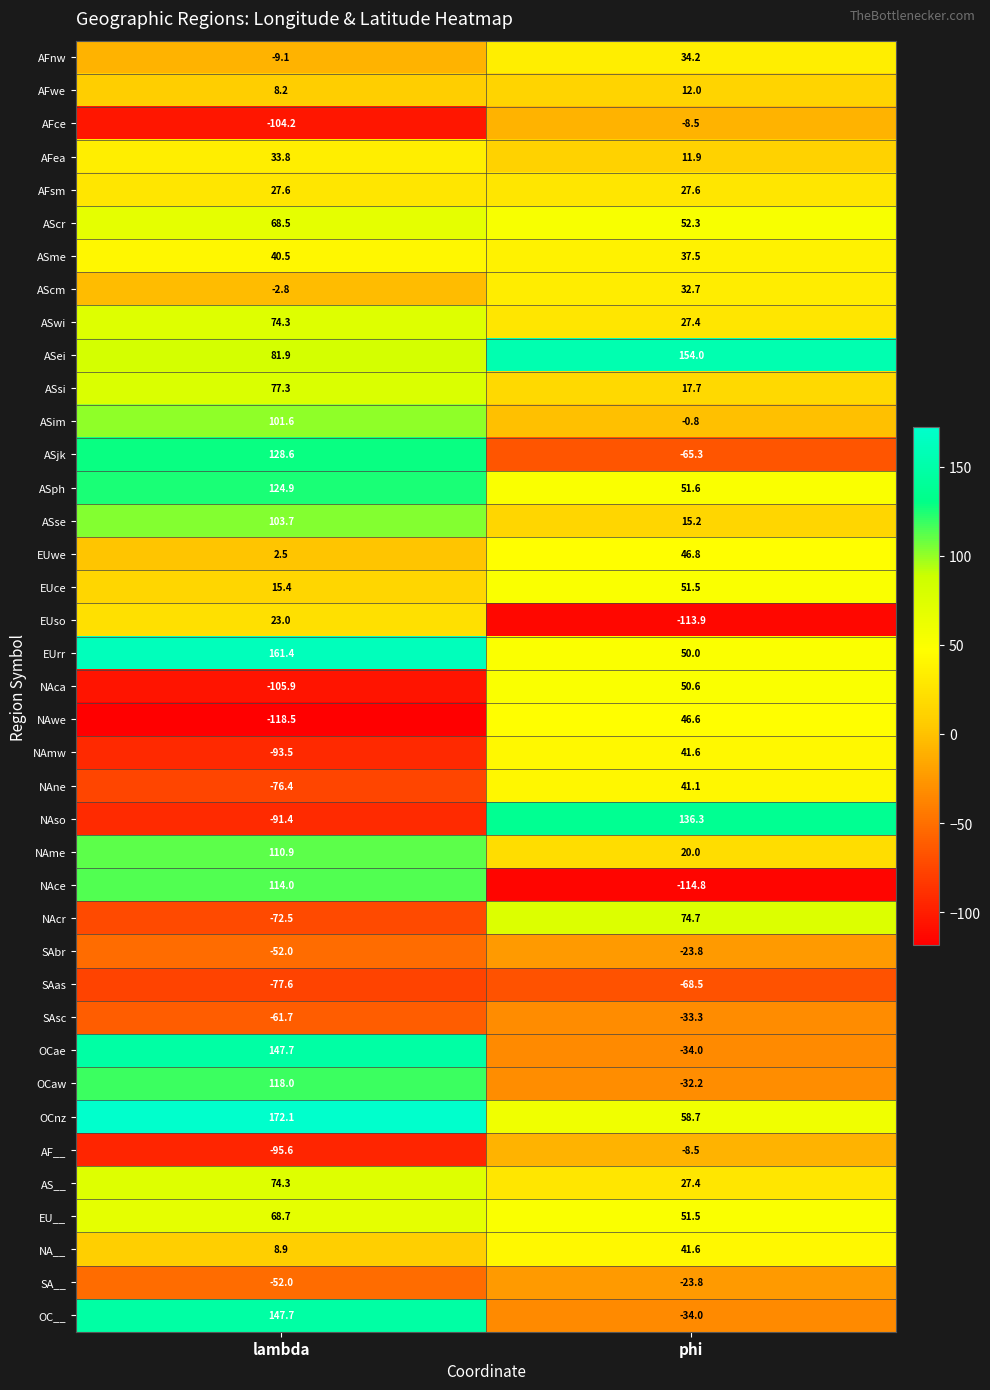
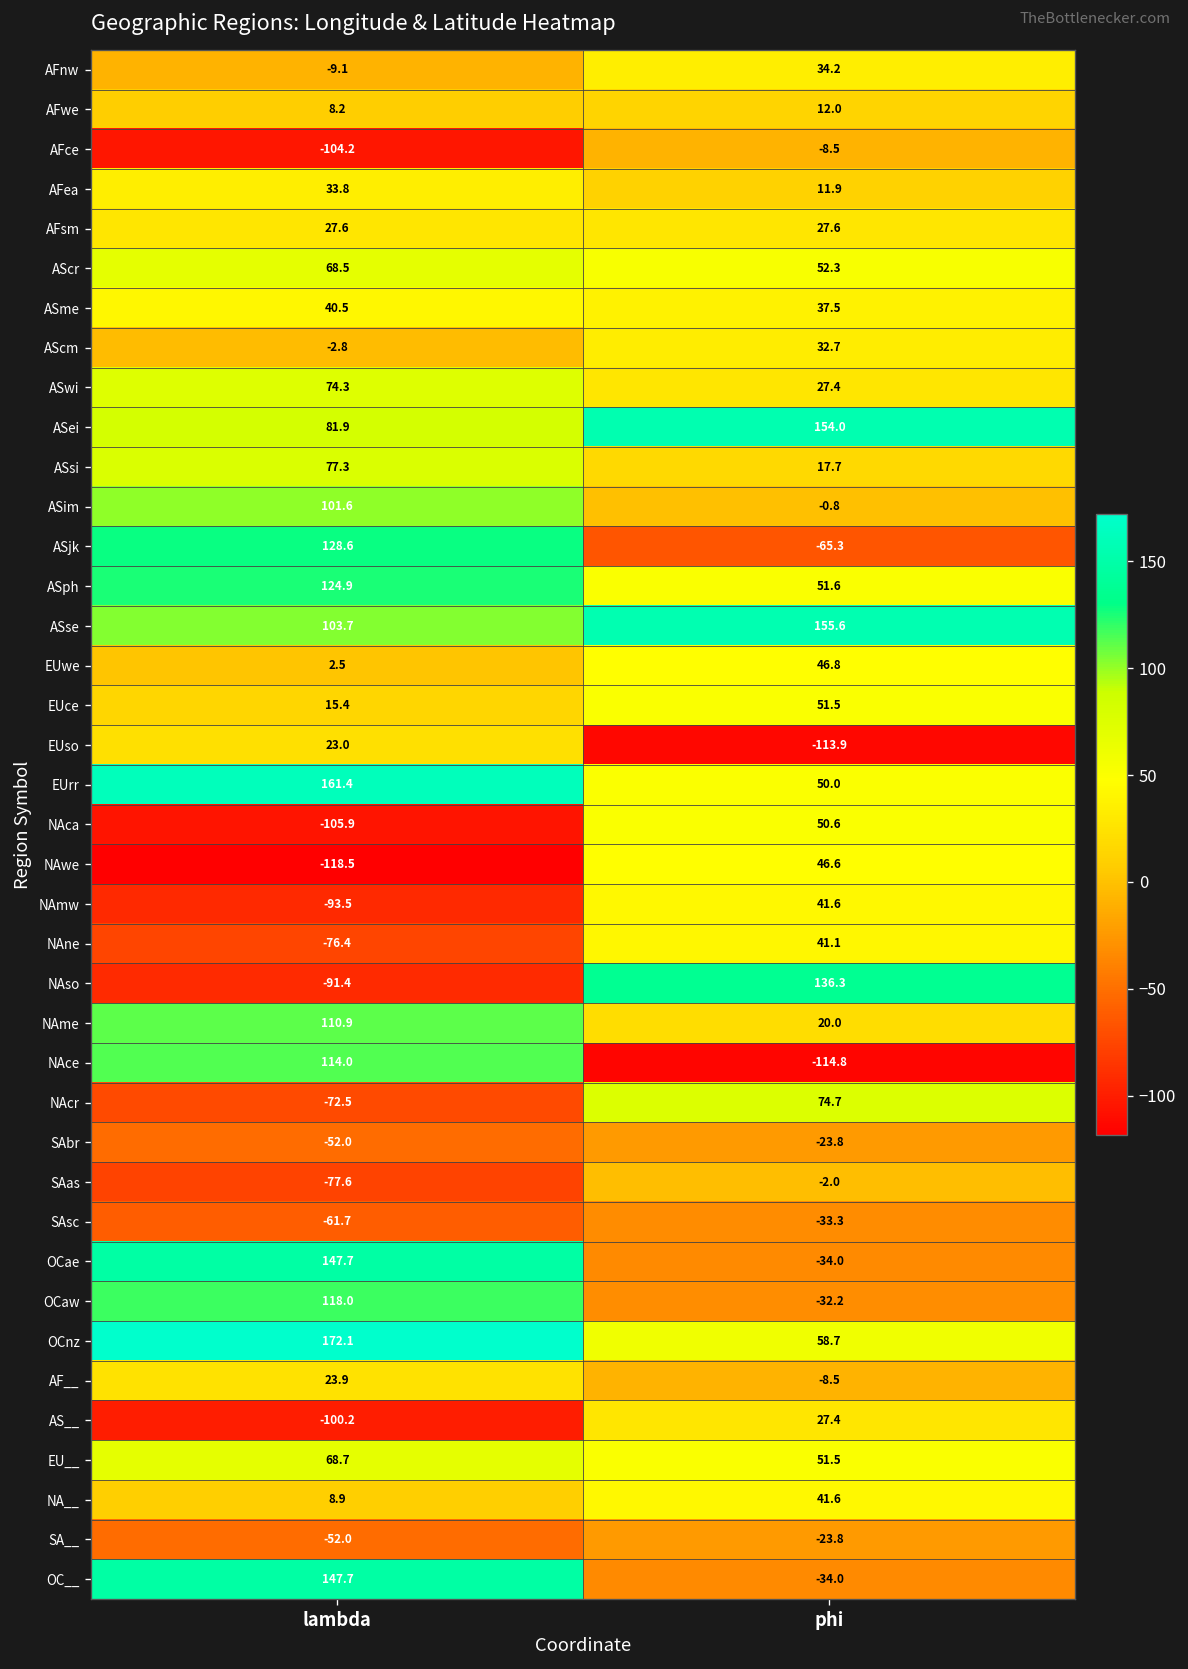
  {
    "AFnw": {
      "lambda": -9.1,
      "phi": 34.2
    },
    "AFwe": {
      "lambda": 8.2,
      "phi": 12.0
    },
    "AFce": {
      "lambda": -104.2,
      "phi": -8.5
    },
    "AFea": {
      "lambda": 33.8,
      "phi": 11.9
    },
    "AFsm": {
      "lambda": 27.6,
      "phi": 27.6
    },
    "AScr": {
      "lambda": 68.5,
      "phi": 52.3
    },
    "ASme": {
      "lambda": 40.5,
      "phi": 37.5
    },
    "AScm": {
      "lambda": -2.8,
      "phi": 32.7
    },
    "ASwi": {
      "lambda": 74.3,
      "phi": 27.4
    },
    "ASei": {
      "lambda": 81.9,
      "phi": 154.0
    },
    "ASsi": {
      "lambda": 77.3,
      "phi": 17.7
    },
    "ASim": {
      "lambda": 101.6,
      "phi": -0.8
    },
    "ASjk": {
      "lambda": 128.6,
      "phi": -65.3
    },
    "ASph": {
      "lambda": 124.9,
      "phi": 51.6
    },
    "ASse": {
      "lambda": 103.7,
-     "phi": 15.2
+     "phi": 155.6
    },
    "EUwe": {
      "lambda": 2.5,
      "phi": 46.8
    },
    "EUce": {
      "lambda": 15.4,
      "phi": 51.5
    },
    "EUso": {
      "lambda": 23.0,
      "phi": -113.9
    },
    "EUrr": {
      "lambda": 161.4,
      "phi": 50.0
    },
    "NAca": {
      "lambda": -105.9,
      "phi": 50.6
    },
    "NAwe": {
      "lambda": -118.5,
      "phi": 46.6
    },
    "NAmw": {
      "lambda": -93.5,
      "phi": 41.6
    },
    "NAne": {
      "lambda": -76.4,
      "phi": 41.1
    },
    "NAso": {
      "lambda": -91.4,
      "phi": 136.3
    },
    "NAme": {
      "lambda": 110.9,
      "phi": 20.0
    },
    "NAce": {
      "lambda": 114.0,
      "phi": -114.8
    },
    "NAcr": {
      "lambda": -72.5,
      "phi": 74.7
    },
    "SAbr": {
      "lambda": -52.0,
      "phi": -23.8
    },
    "SAas": {
      "lambda": -77.6,
-     "phi": -68.5
+     "phi": -2.0
    },
    "SAsc": {
      "lambda": -61.7,
      "phi": -33.3
    },
    "OCae": {
      "lambda": 147.7,
      "phi": -34.0
    },
    "OCaw": {
      "lambda": 118.0,
      "phi": -32.2
    },
    "OCnz": {
      "lambda": 172.1,
      "phi": 58.7
    },
    "AF__": {
-     "lambda": -95.6,
+     "lambda": 23.9,
      "phi": -8.5
    },
    "AS__": {
-     "lambda": 74.3,
+     "lambda": -100.2,
      "phi": 27.4
    },
    "EU__": {
      "lambda": 68.7,
      "phi": 51.5
    },
    "NA__": {
      "lambda": 8.9,
      "phi": 41.6
    },
    "SA__": {
      "lambda": -52.0,
      "phi": -23.8
    },
    "OC__": {
      "lambda": 147.7,
      "phi": -34.0
    }
  }
